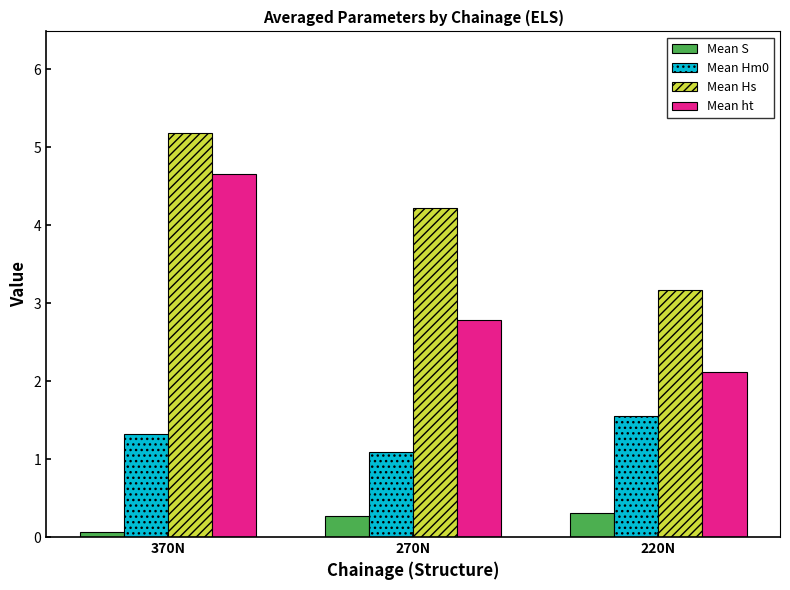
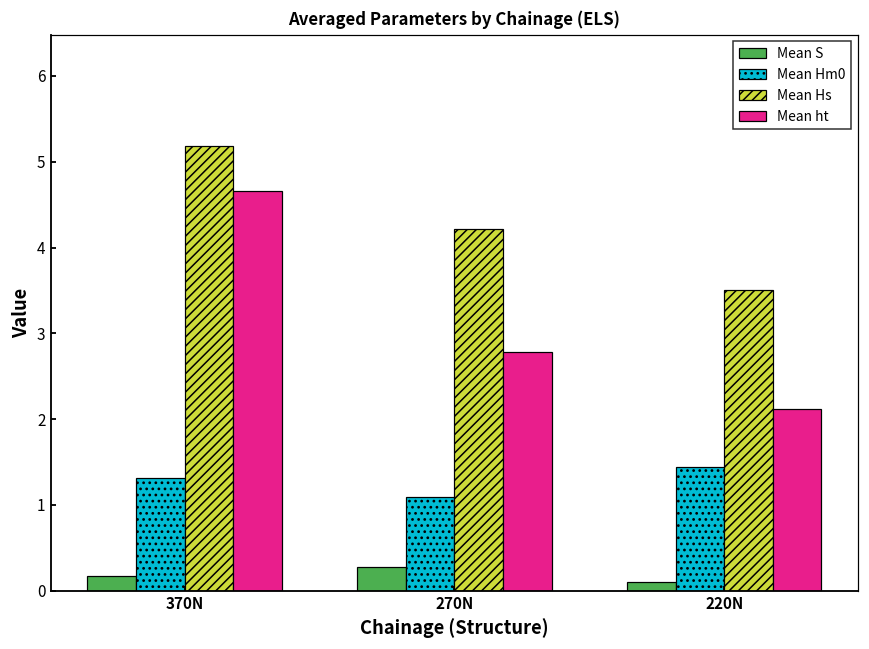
  {
    "Mean S": {
-     "370N": 0.1,
+     "370N": 0.2,
      "270N": 0.3,
-     "220N": 0.3
+     "220N": 0.1
    },
    "Mean Hm0": {
      "370N": 1.3,
      "270N": 1.1,
-     "220N": 1.6
+     "220N": 1.4
    },
    "Mean Hs": {
      "370N": 5.2,
      "270N": 4.2,
-     "220N": 3.2
+     "220N": 3.5
    },
    "Mean ht": {
      "370N": 4.7,
      "270N": 2.8,
      "220N": 2.1
    }
  }
